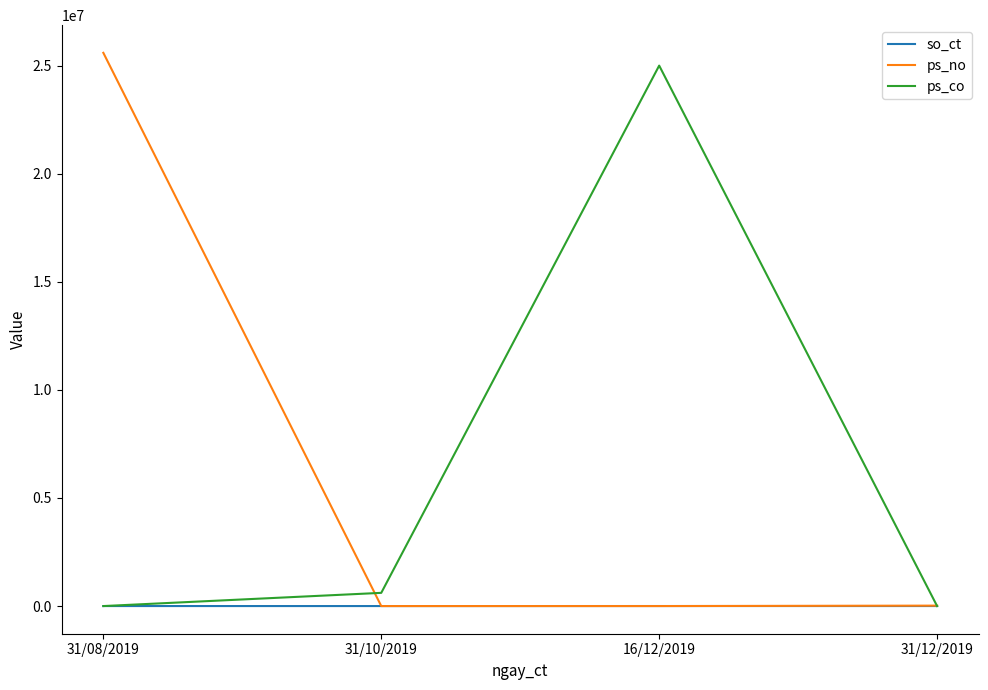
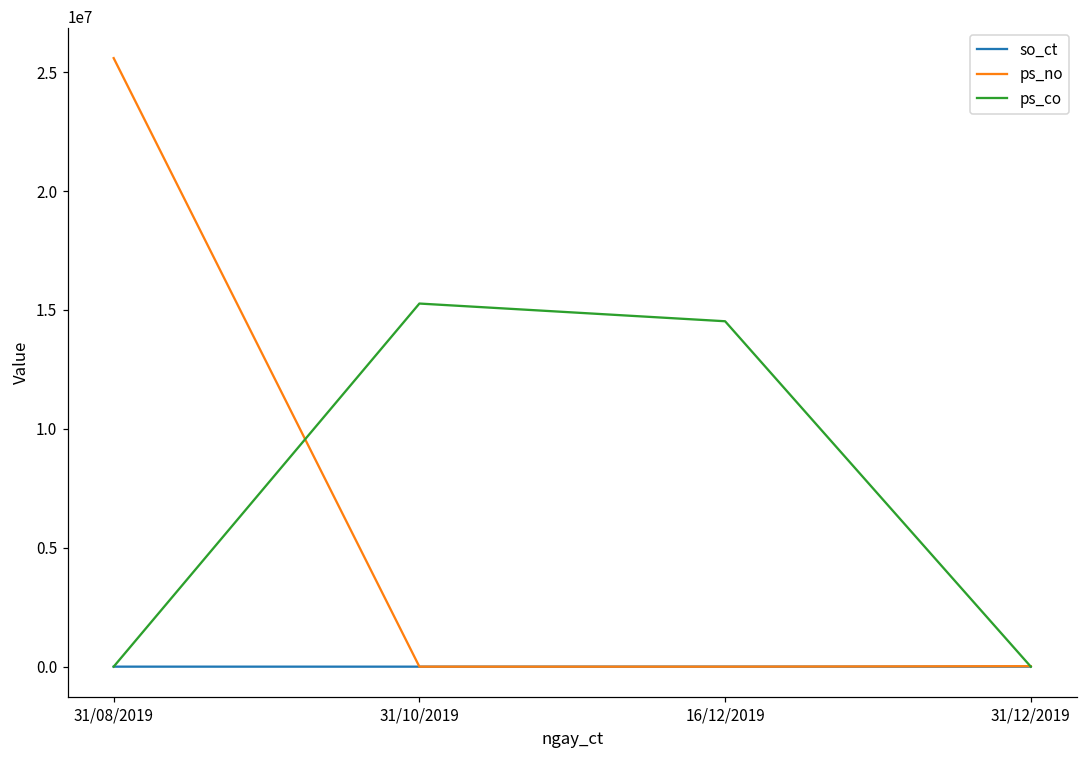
  {
    "ps_no": {
      "31/08/2019": 25600000
    },
    "ps_co": {
-     "31/10/2019": 600000,
-     "16/12/2019": 25000000
+     "31/10/2019": 15300000,
+     "16/12/2019": 14500000
    }
  }
